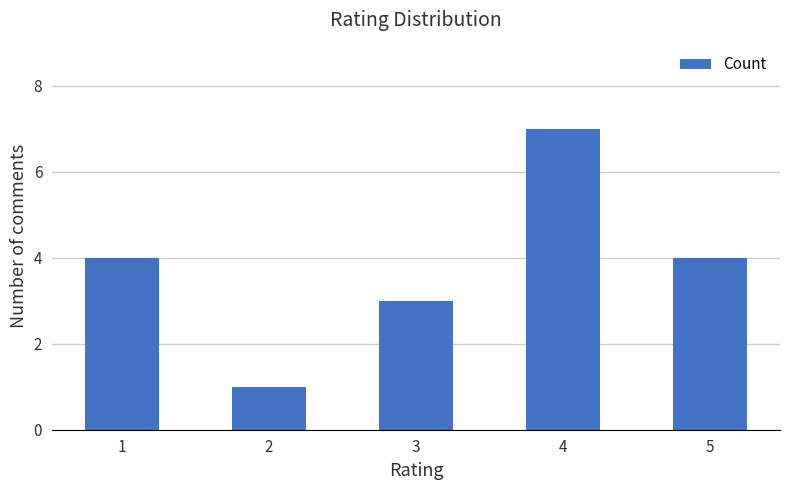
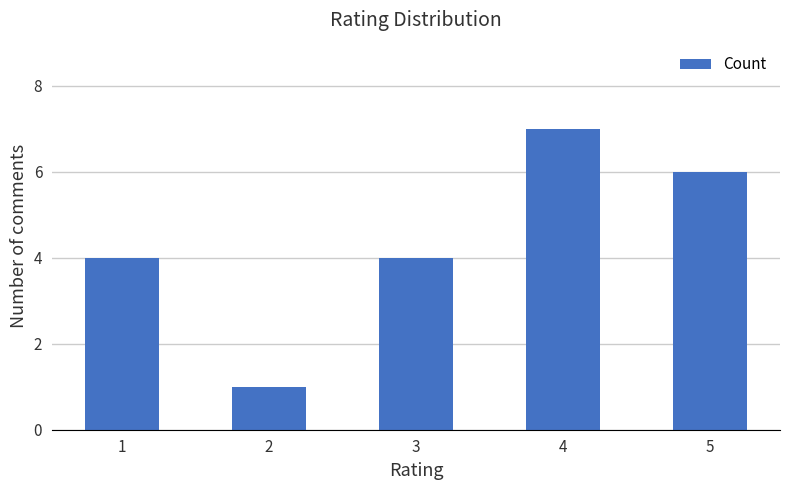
  {
    "1": 4,
    "2": 1,
-   "3": 3,
+   "3": 4,
    "4": 7,
-   "5": 4
+   "5": 6
  }
